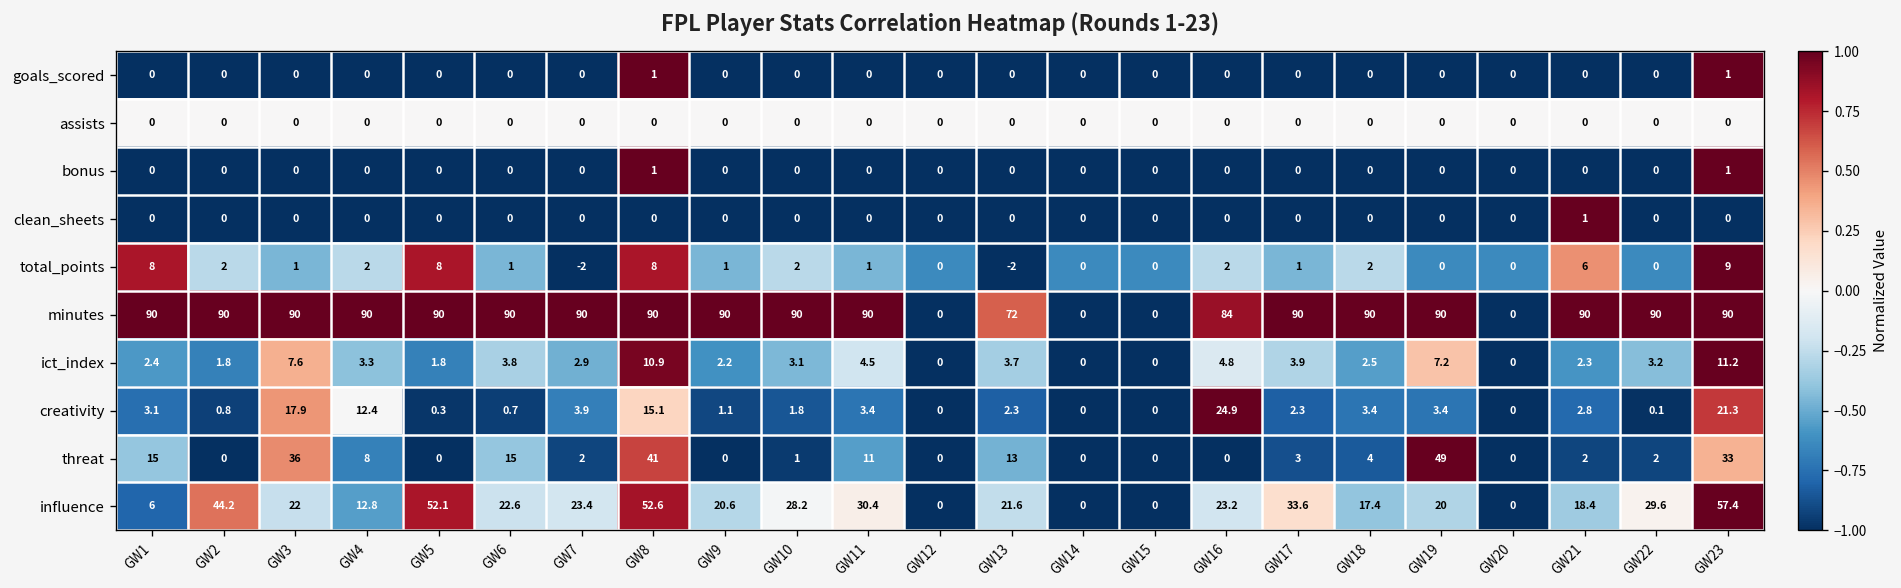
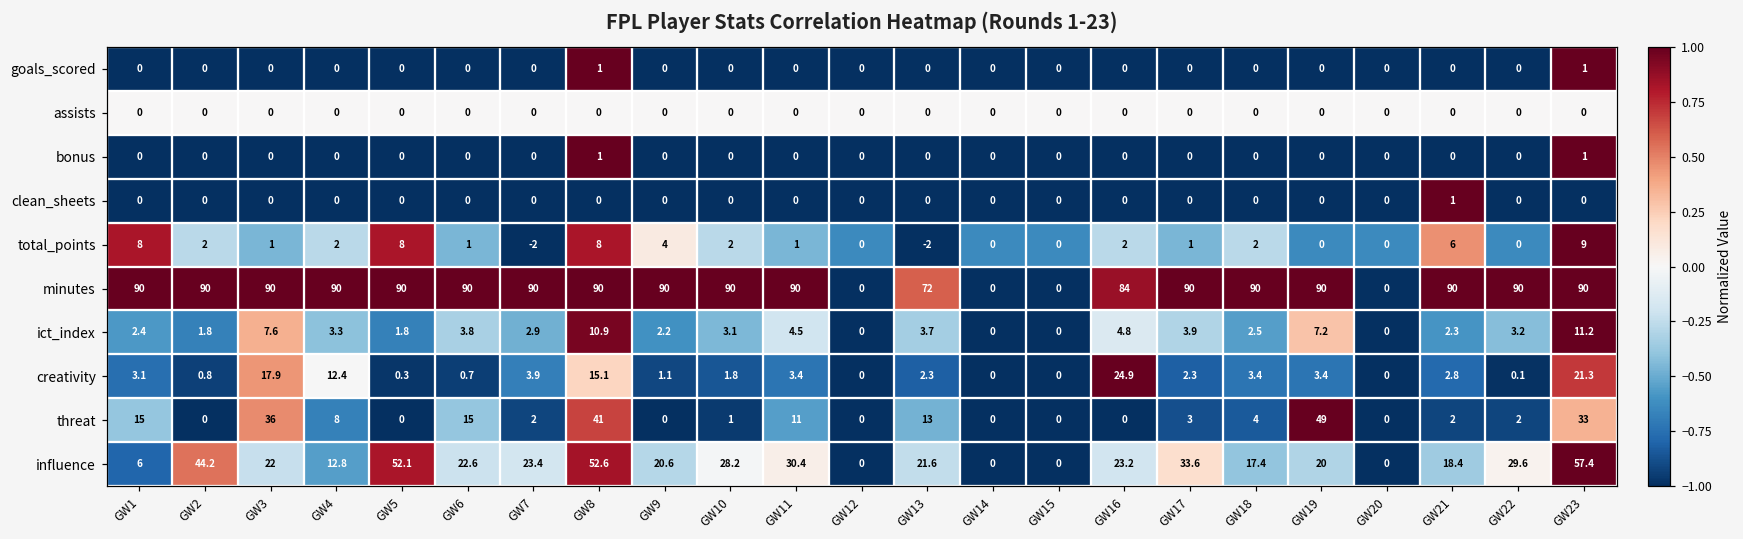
  {
    "total_points": {
      "GW1": 8,
      "GW2": 2,
      "GW3": 1,
      "GW4": 2,
      "GW5": 8,
      "GW6": 1,
      "GW7": -2,
      "GW8": 8,
-     "GW9": 1,
+     "GW9": 4,
      "GW10": 2,
      "GW11": 1,
      "GW12": 0,
      "GW13": -2,
      "GW14": 0,
      "GW15": 0,
      "GW16": 2,
      "GW17": 1,
      "GW18": 2,
      "GW19": 0,
      "GW20": 0,
      "GW21": 6,
      "GW22": 0,
      "GW23": 9
    }
  }
